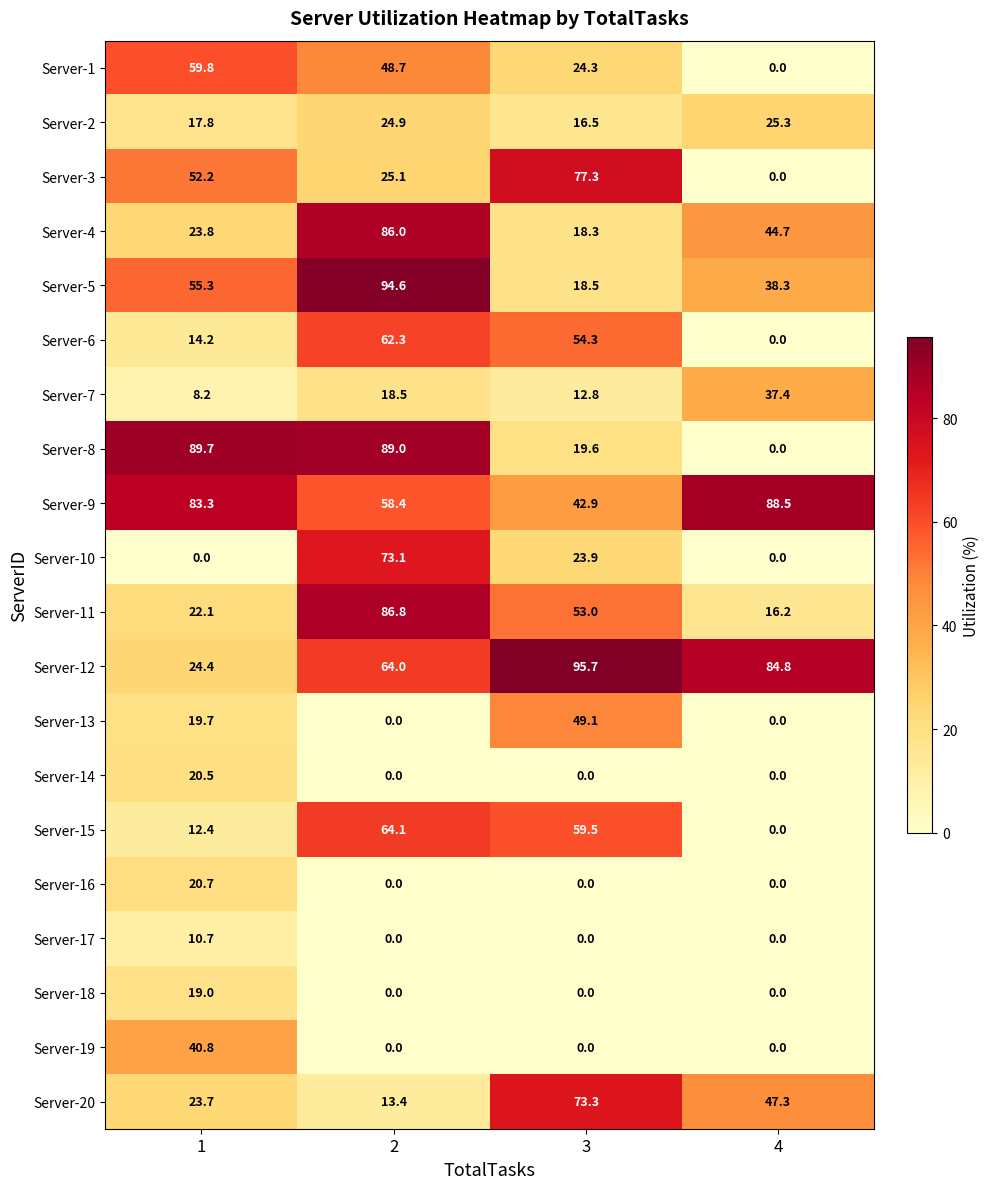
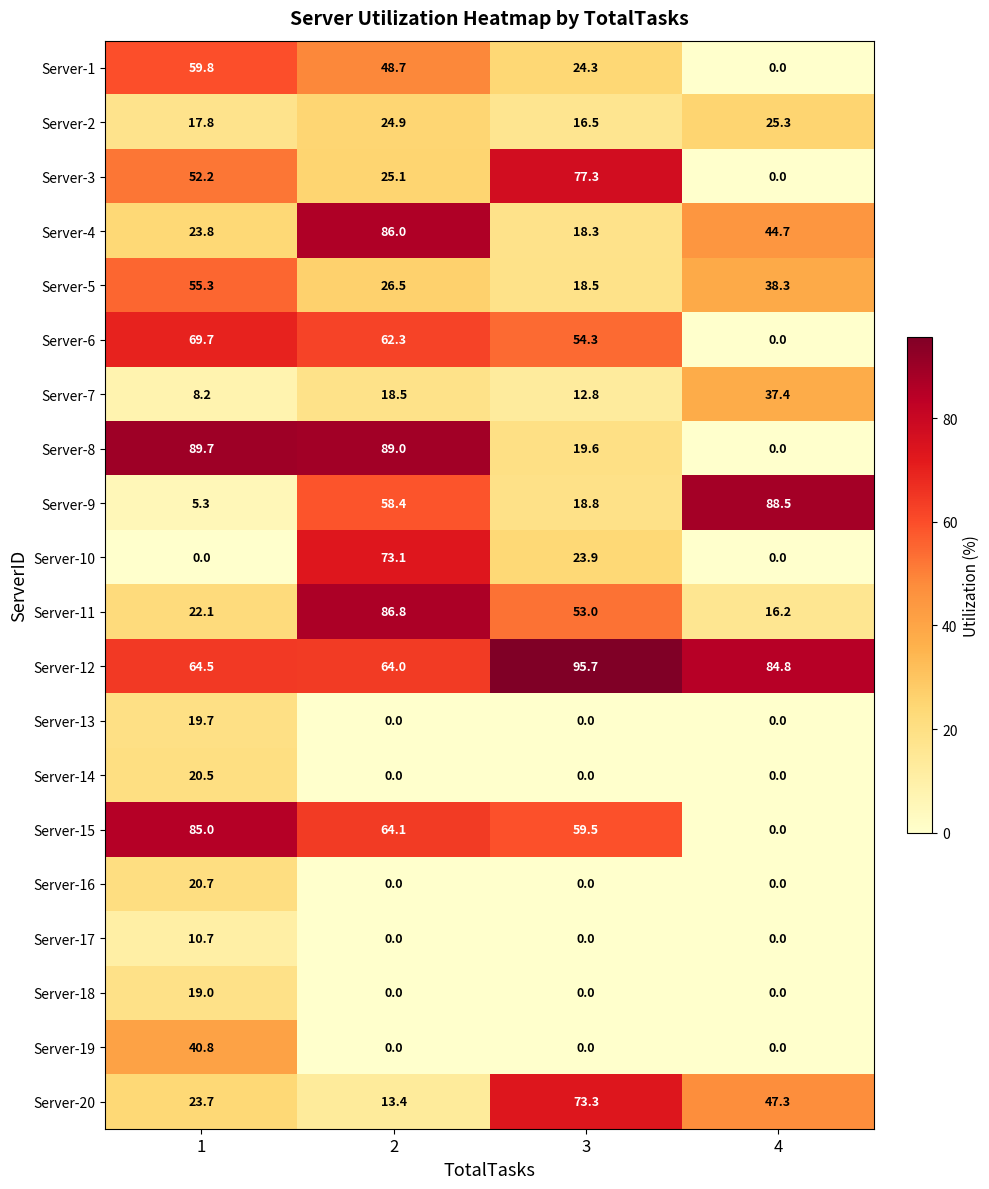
  {
    "Server-1": {
      "1": 59.8,
      "2": 48.7,
      "3": 24.3,
      "4": 0.0
    },
    "Server-2": {
      "1": 17.8,
      "2": 24.9,
      "3": 16.5,
      "4": 25.3
    },
    "Server-3": {
      "1": 52.2,
      "2": 25.1,
      "3": 77.3,
      "4": 0.0
    },
    "Server-4": {
      "1": 23.8,
      "2": 86.0,
      "3": 18.3,
      "4": 44.7
    },
    "Server-5": {
      "1": 55.3,
-     "2": 94.6,
+     "2": 26.5,
      "3": 18.5,
      "4": 38.3
    },
    "Server-6": {
-     "1": 14.2,
+     "1": 69.7,
      "2": 62.3,
      "3": 54.3,
      "4": 0.0
    },
    "Server-7": {
      "1": 8.2,
      "2": 18.5,
      "3": 12.8,
      "4": 37.4
    },
    "Server-8": {
      "1": 89.7,
      "2": 89.0,
      "3": 19.6,
      "4": 0.0
    },
    "Server-9": {
-     "1": 83.3,
+     "1": 5.3,
      "2": 58.4,
-     "3": 42.9,
+     "3": 18.8,
      "4": 88.5
    },
    "Server-10": {
      "1": 0.0,
      "2": 73.1,
      "3": 23.9,
      "4": 0.0
    },
    "Server-11": {
      "1": 22.1,
      "2": 86.8,
      "3": 53.0,
      "4": 16.2
    },
    "Server-12": {
-     "1": 24.4,
+     "1": 64.5,
      "2": 64.0,
      "3": 95.7,
      "4": 84.8
    },
    "Server-13": {
      "1": 19.7,
      "2": 0.0,
-     "3": 49.1,
+     "3": 0.0,
      "4": 0.0
    },
    "Server-14": {
      "1": 20.5,
      "2": 0.0,
      "3": 0.0,
      "4": 0.0
    },
    "Server-15": {
-     "1": 12.4,
+     "1": 85.0,
      "2": 64.1,
      "3": 59.5,
      "4": 0.0
    },
    "Server-16": {
      "1": 20.7,
      "2": 0.0,
      "3": 0.0,
      "4": 0.0
    },
    "Server-17": {
      "1": 10.7,
      "2": 0.0,
      "3": 0.0,
      "4": 0.0
    },
    "Server-18": {
      "1": 19.0,
      "2": 0.0,
      "3": 0.0,
      "4": 0.0
    },
    "Server-19": {
      "1": 40.8,
      "2": 0.0,
      "3": 0.0,
      "4": 0.0
    },
    "Server-20": {
      "1": 23.7,
      "2": 13.4,
      "3": 73.3,
      "4": 47.3
    }
  }
